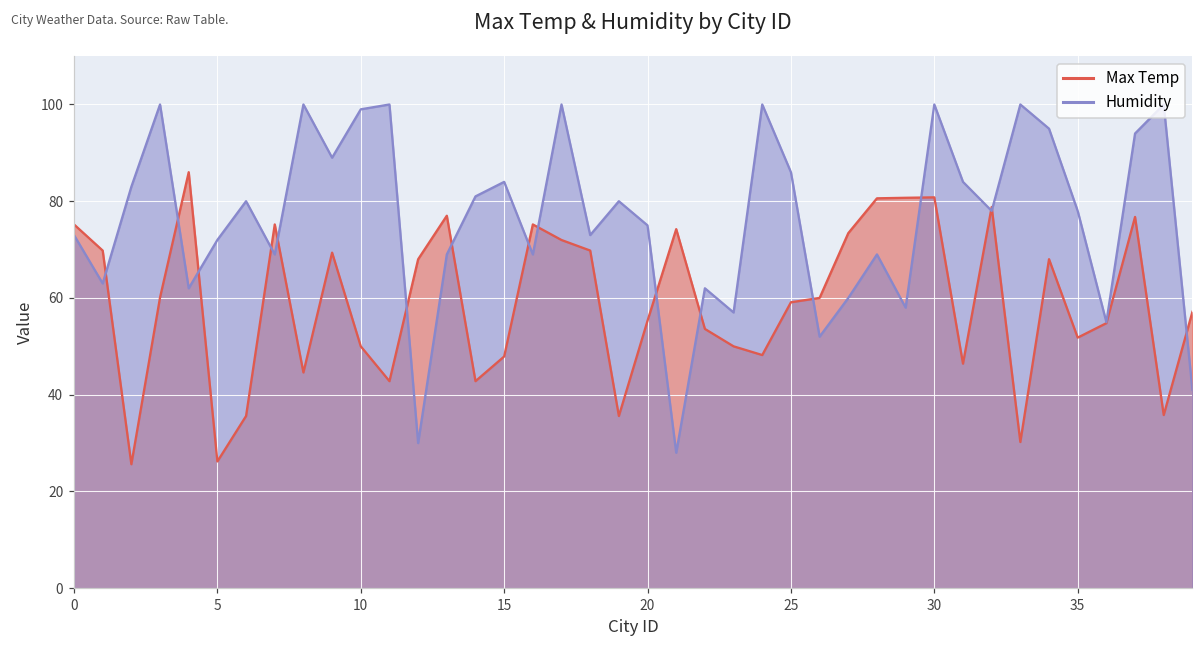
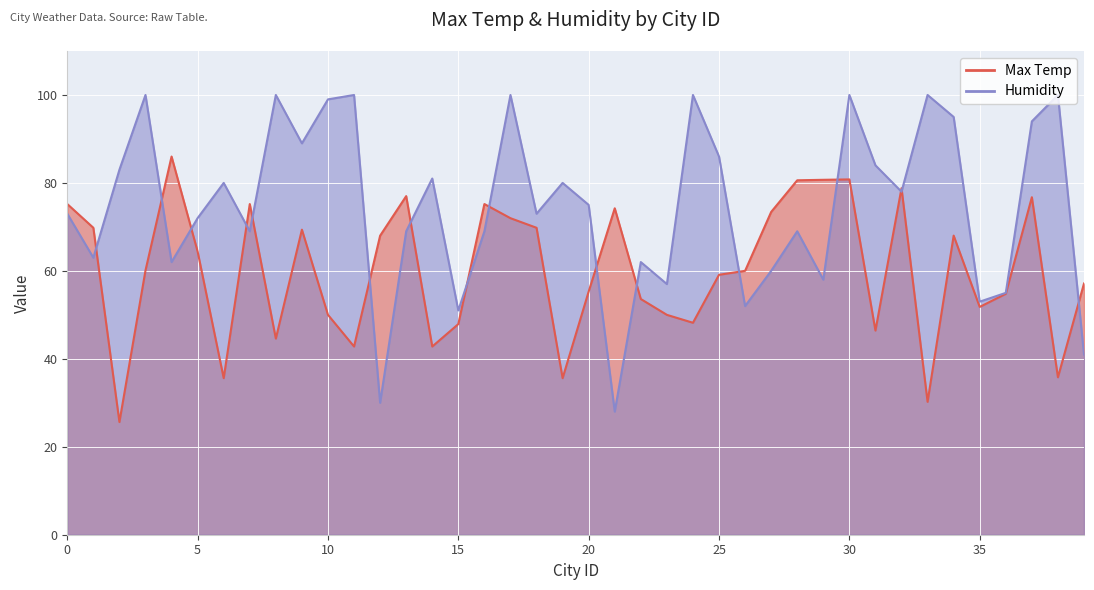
  {
    "Max Temp": {
      "0": 75,
-     "5": 26,
+     "5": 64,
      "10": 50,
      "15": 48,
      "20": 55,
      "25": 59,
      "30": 81,
      "35": 52
    },
    "Humidity": {
      "0": 73,
      "5": 72,
      "10": 99,
-     "15": 84,
+     "15": 51,
      "20": 75,
      "25": 86,
      "30": 100,
-     "35": 78
+     "35": 53
    }
  }
